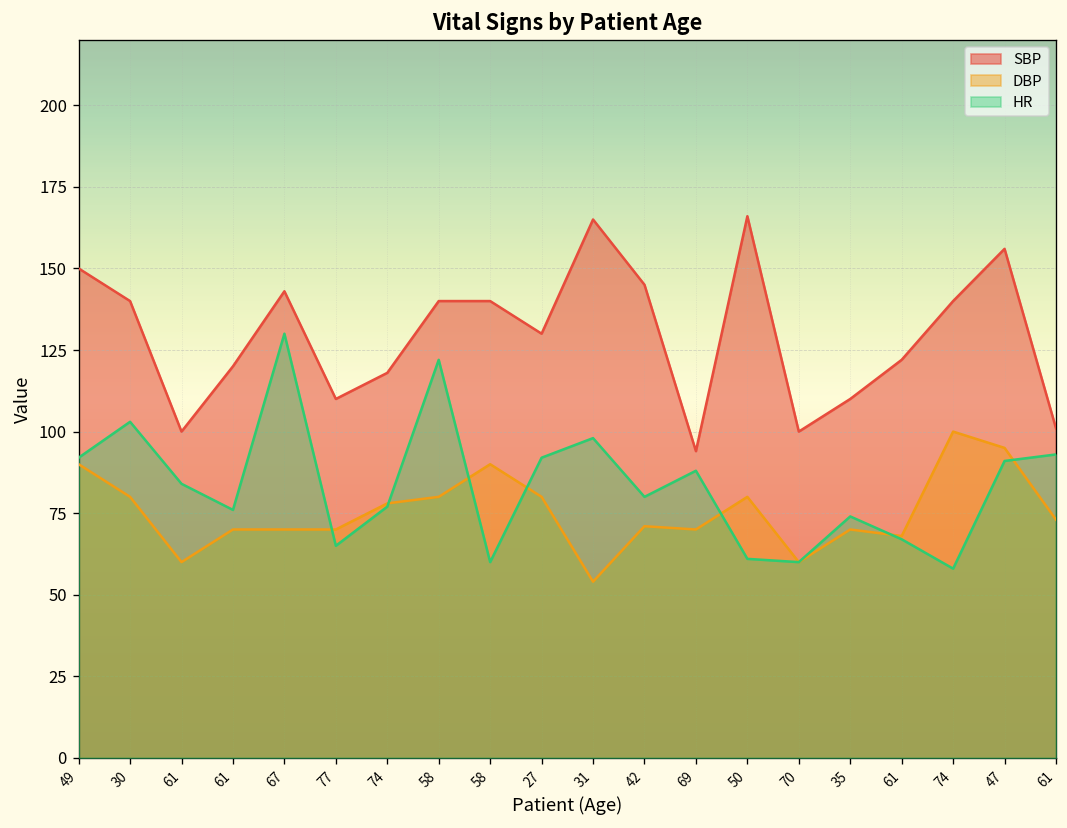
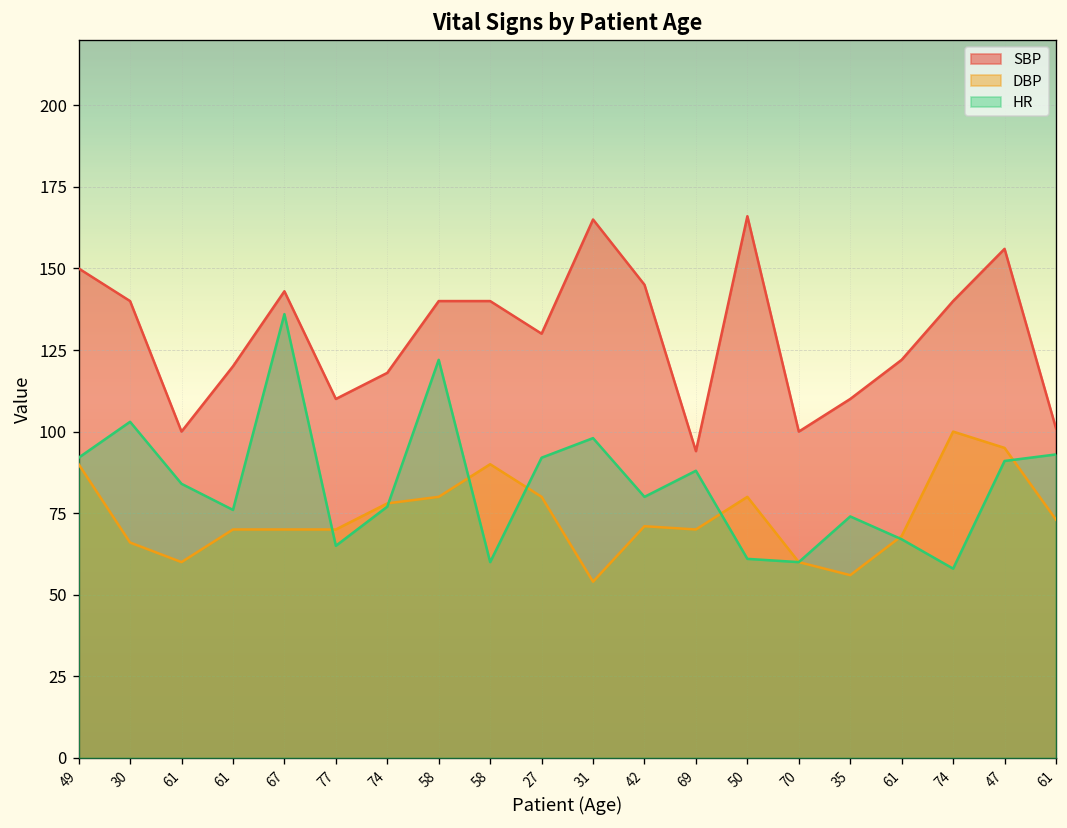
  {
    "SBP": {
      "49": 150,
      "30": 140,
      "67": 143,
      "77": 110,
      "27": 130,
      "31": 165,
      "42": 145,
      "69": 94,
      "50": 166,
      "70": 100,
      "35": 110,
      "47": 156
    },
    "DBP": {
      "49": 90,
-     "30": 80,
+     "30": 66,
      "67": 70,
      "77": 70,
      "27": 80,
      "31": 54,
      "42": 71,
      "69": 70,
      "50": 80,
-     "35": 70,
+     "35": 56,
      "47": 95
    },
    "HR": {
      "49": 92,
      "30": 103,
-     "67": 130,
+     "67": 136,
      "77": 65,
      "27": 92,
      "31": 98,
      "42": 80,
      "69": 88,
      "50": 61,
      "35": 74,
      "47": 91
    }
  }
